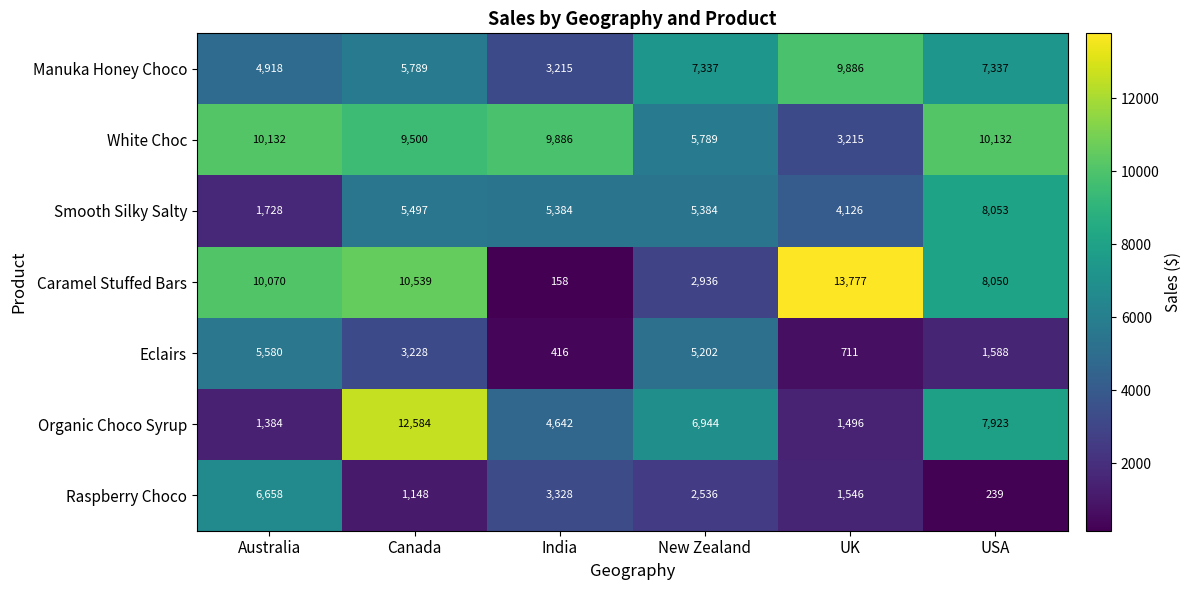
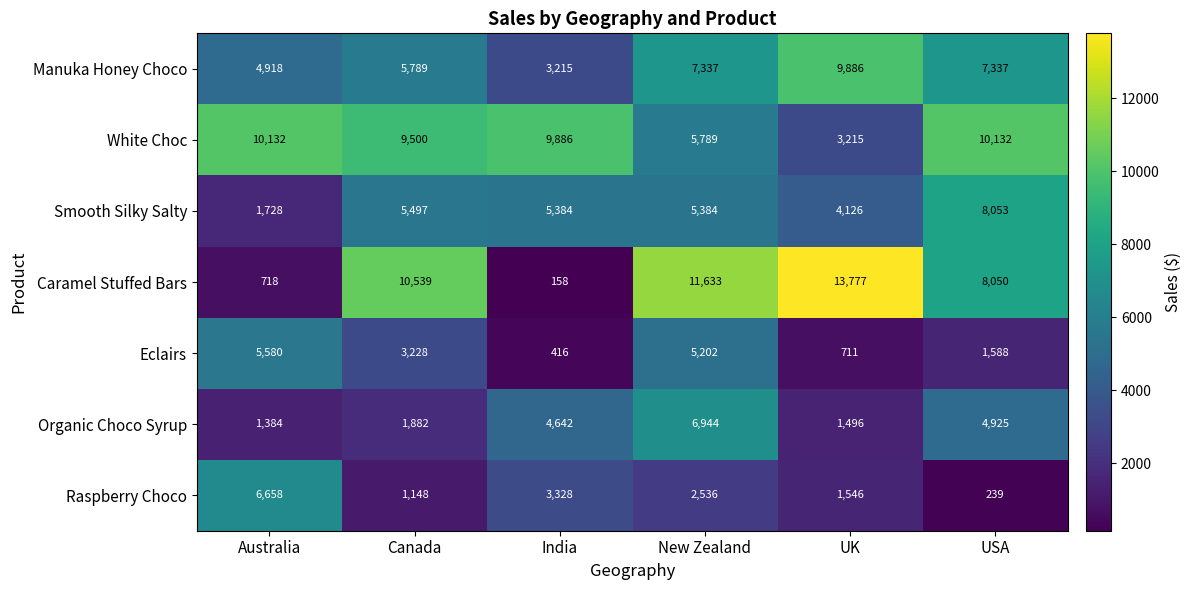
  {
    "Manuka Honey Choco": {
      "Australia": "4,918",
      "Canada": "5,789",
      "India": "3,215",
      "New Zealand": "7,337",
      "UK": "9,886",
      "USA": "7,337"
    },
    "White Choc": {
      "Australia": "10,132",
      "Canada": "9,500",
      "India": "9,886",
      "New Zealand": "5,789",
      "UK": "3,215",
      "USA": "10,132"
    },
    "Smooth Silky Salty": {
      "Australia": "1,728",
      "Canada": "5,497",
      "India": "5,384",
      "New Zealand": "5,384",
      "UK": "4,126",
      "USA": "8,053"
    },
    "Caramel Stuffed Bars": {
-     "Australia": "10,070",
+     "Australia": "718",
      "Canada": "10,539",
      "India": "158",
-     "New Zealand": "2,936",
+     "New Zealand": "11,633",
      "UK": "13,777",
      "USA": "8,050"
    },
    "Eclairs": {
      "Australia": "5,580",
      "Canada": "3,228",
      "India": "416",
      "New Zealand": "5,202",
      "UK": "711",
      "USA": "1,588"
    },
    "Organic Choco Syrup": {
      "Australia": "1,384",
-     "Canada": "12,584",
+     "Canada": "1,882",
      "India": "4,642",
      "New Zealand": "6,944",
      "UK": "1,496",
-     "USA": "7,923"
+     "USA": "4,925"
    },
    "Raspberry Choco": {
      "Australia": "6,658",
      "Canada": "1,148",
      "India": "3,328",
      "New Zealand": "2,536",
      "UK": "1,546",
      "USA": "239"
    }
  }
